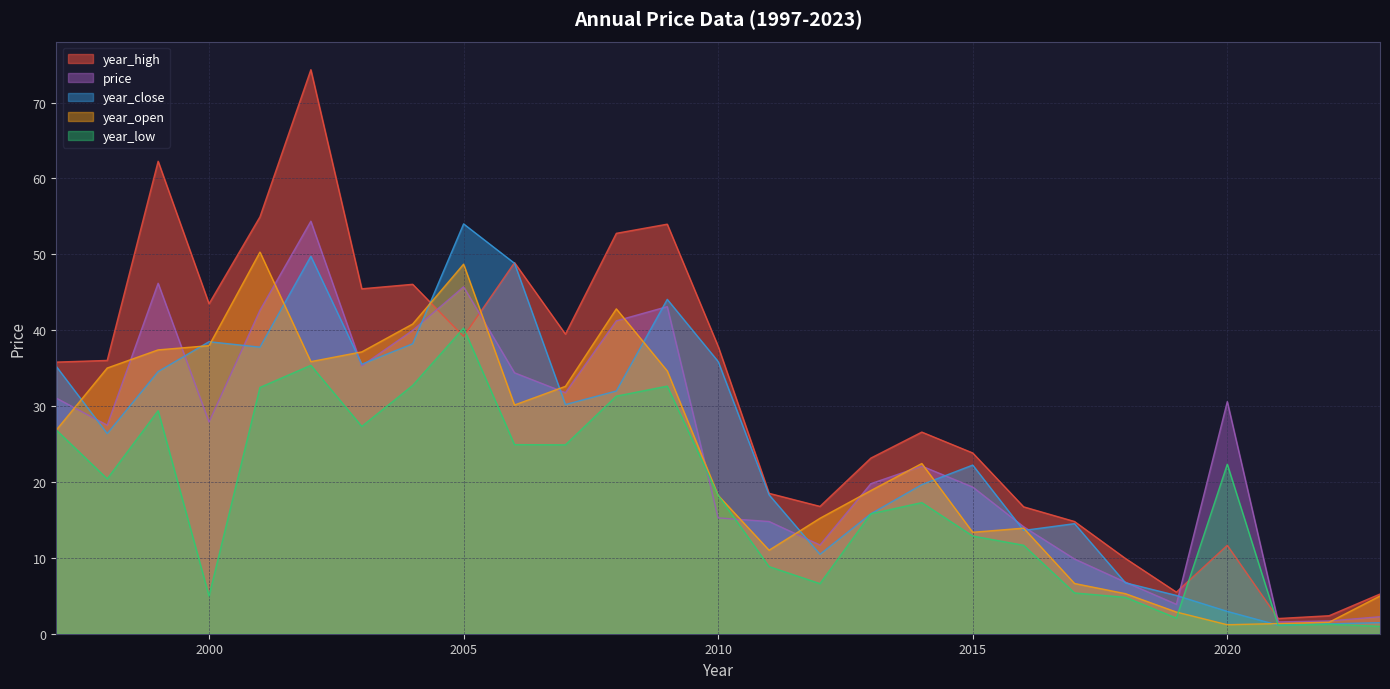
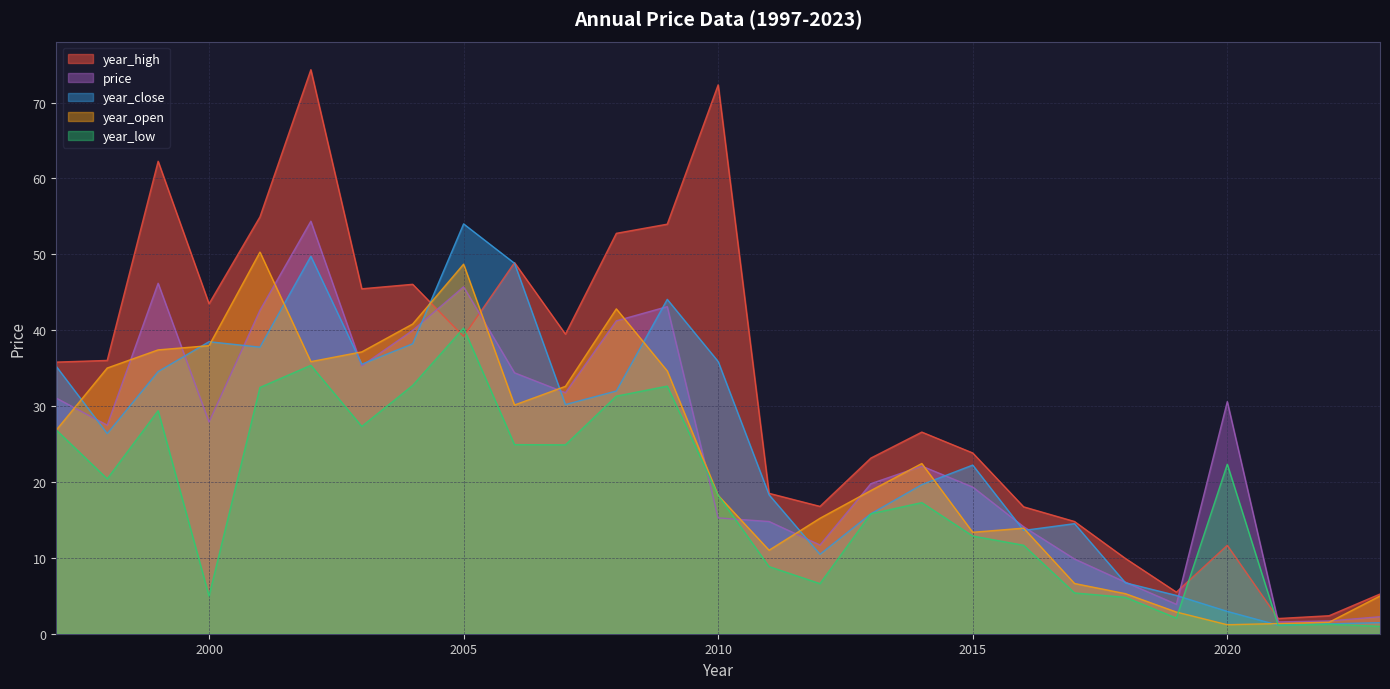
  {
    "year_high": {
      "2000": 43,
      "2005": 39,
-     "2010": 38,
+     "2010": 72,
      "2015": 24,
      "2020": 12
    },
    "price": {
      "2000": 28,
      "2005": 46,
      "2010": 15,
      "2015": 19,
      "2020": 31
    },
    "year_close": {
      "2000": 38,
      "2005": 54,
      "2010": 36,
      "2015": 22,
      "2020": 3
    },
    "year_open": {
      "2000": 38,
      "2005": 49,
      "2015": 13,
      "2020": 1
    },
    "year_low": {
      "2000": 5,
      "2005": 40,
      "2015": 13,
      "2020": 22
    }
  }
